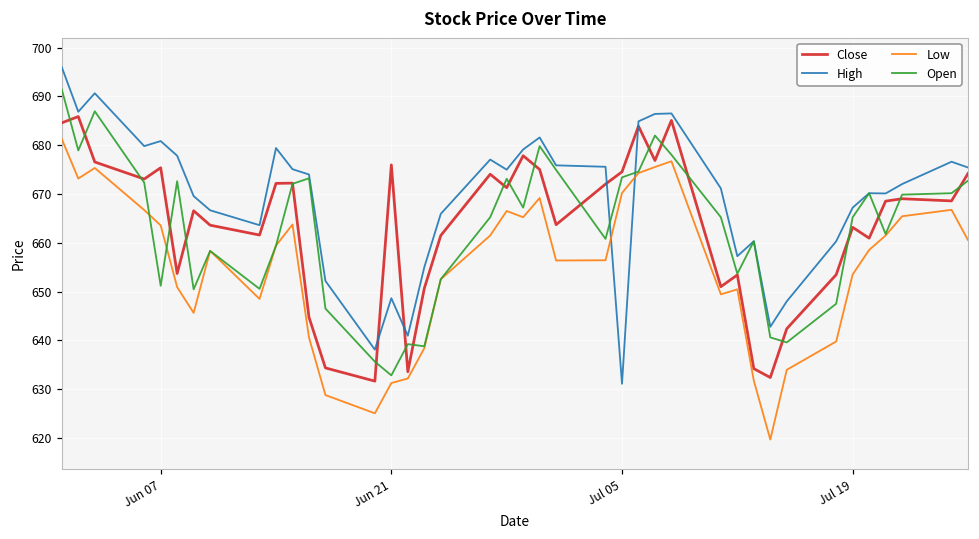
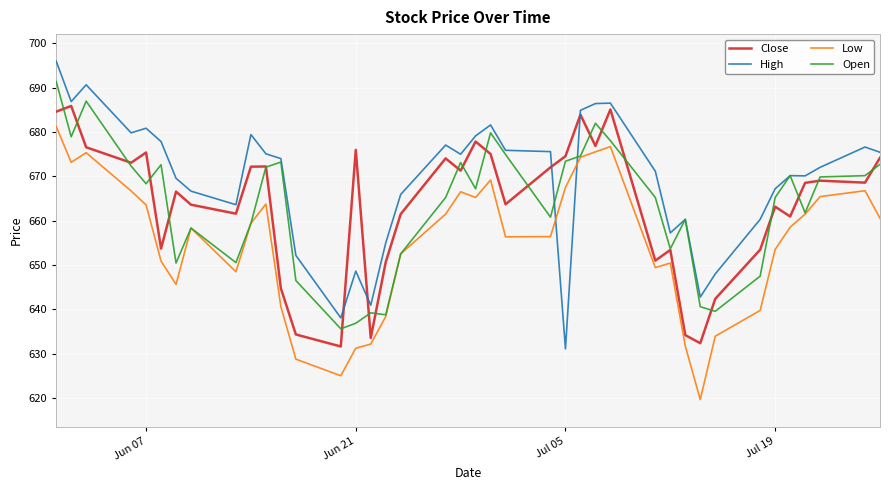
  {
    "Close": {
      "Jun 07": 675,
      "Jun 21": 676,
      "Jul 05": 675,
      "Jul 19": 663
    },
    "High": {
      "Jun 07": 681,
      "Jun 21": 649,
      "Jul 05": 631,
      "Jul 19": 667
    },
    "Low": {
      "Jun 07": 664,
      "Jun 21": 631,
-     "Jul 05": 670,
+     "Jul 05": 667,
      "Jul 19": 654
    },
    "Open": {
-     "Jun 07": 651,
-     "Jun 21": 633,
+     "Jun 07": 668,
+     "Jun 21": 637,
      "Jul 05": 673,
      "Jul 19": 665
    }
  }
